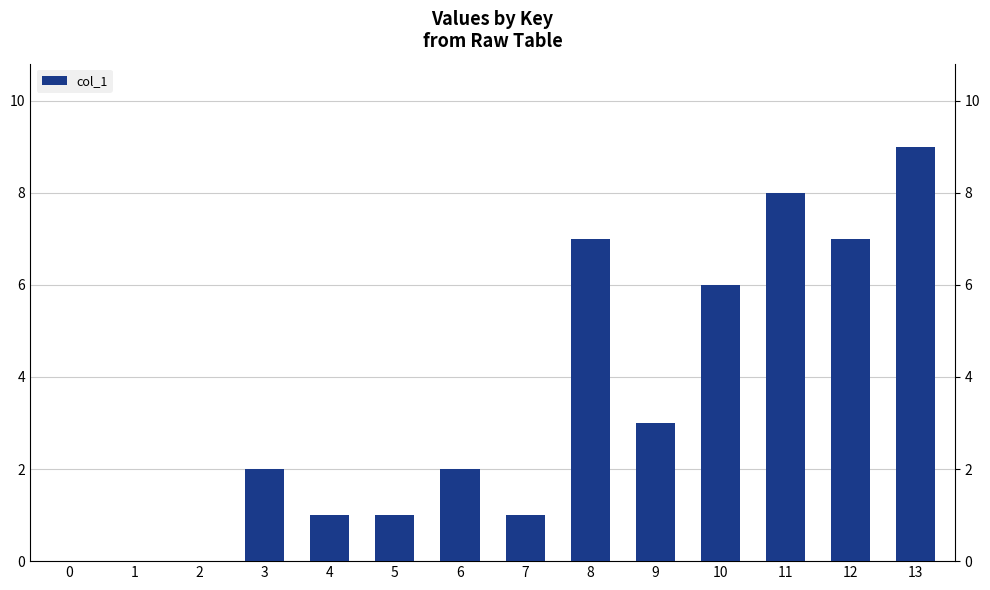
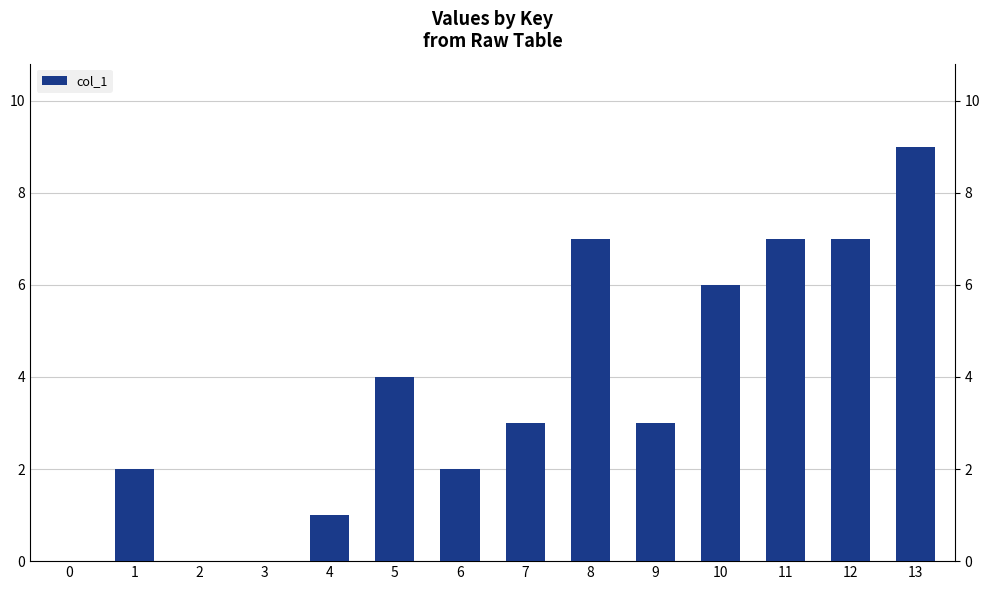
  {
    "0": 0,
-   "1": 0,
+   "1": 2,
    "2": 0,
-   "3": 2,
+   "3": 0,
    "4": 1,
-   "5": 1,
+   "5": 4,
    "6": 2,
-   "7": 1,
+   "7": 3,
    "8": 7,
    "9": 3,
    "10": 6,
-   "11": 8,
+   "11": 7,
    "12": 7,
    "13": 9
  }
